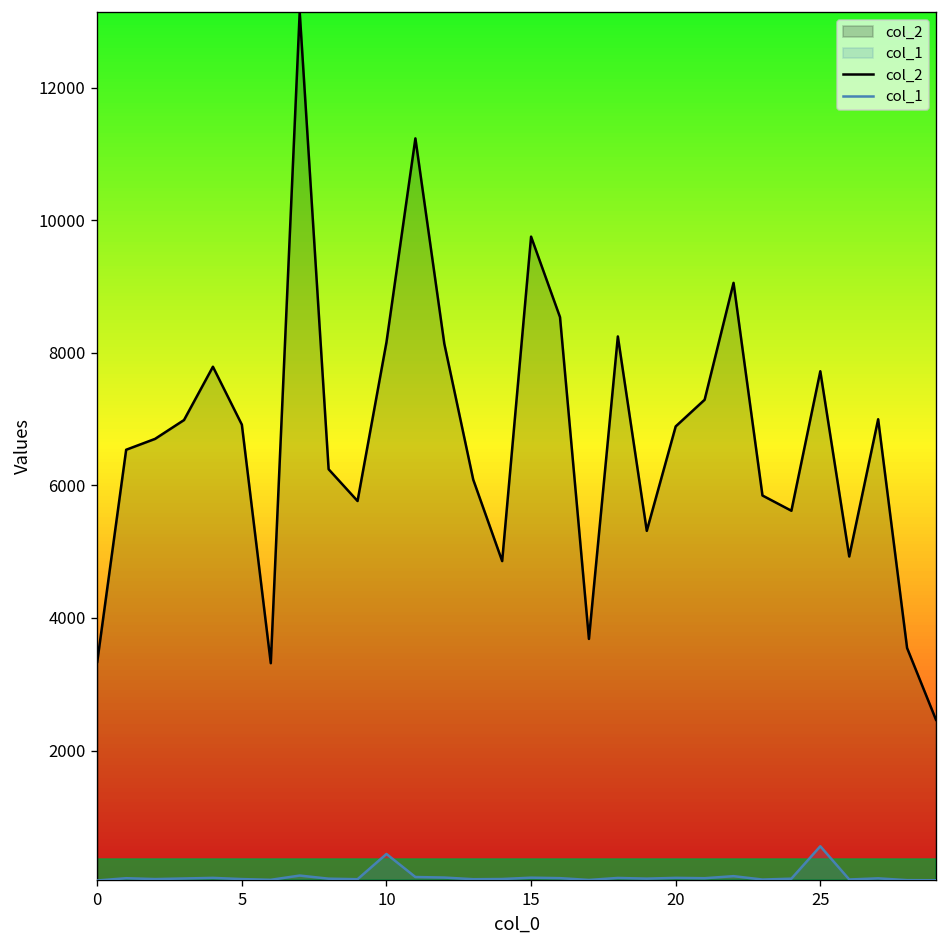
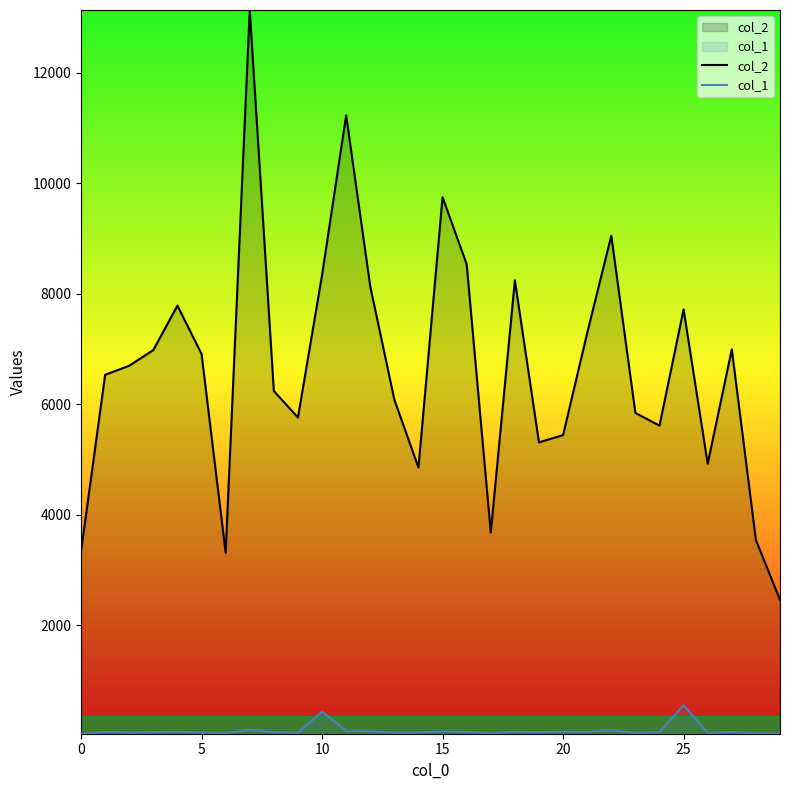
  {
    "col_2": {
      "0": 3300,
      "5": 6900,
-     "10": 8200,
+     "10": 8300,
      "15": 9800,
-     "20": 6900,
+     "20": 5400,
      "25": 7700
    },
    "col_1": {
      "10": 400,
      "25": 600
    }
  }
